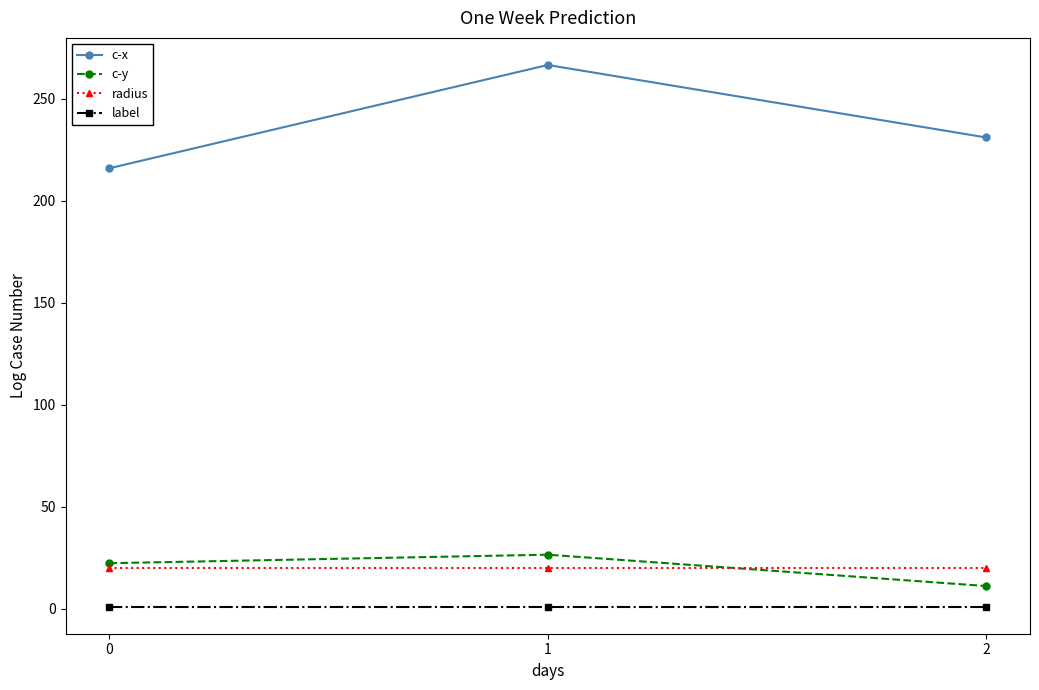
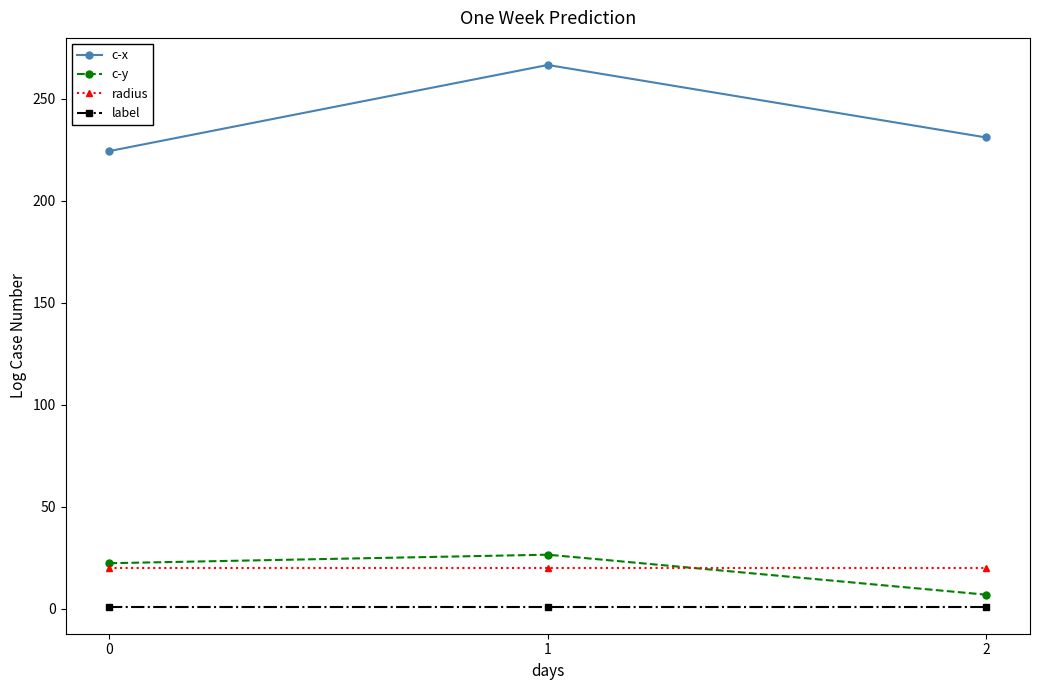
  {
    "c-x": {
-     "0": 216,
+     "0": 224,
      "1": 267,
      "2": 231
    },
    "c-y": {
      "0": 22,
      "1": 26,
-     "2": 11
+     "2": 7
    },
    "radius": {
      "0": 20,
      "1": 20,
      "2": 20
    },
    "label": {
      "0": 1,
      "1": 1,
      "2": 1
    }
  }
